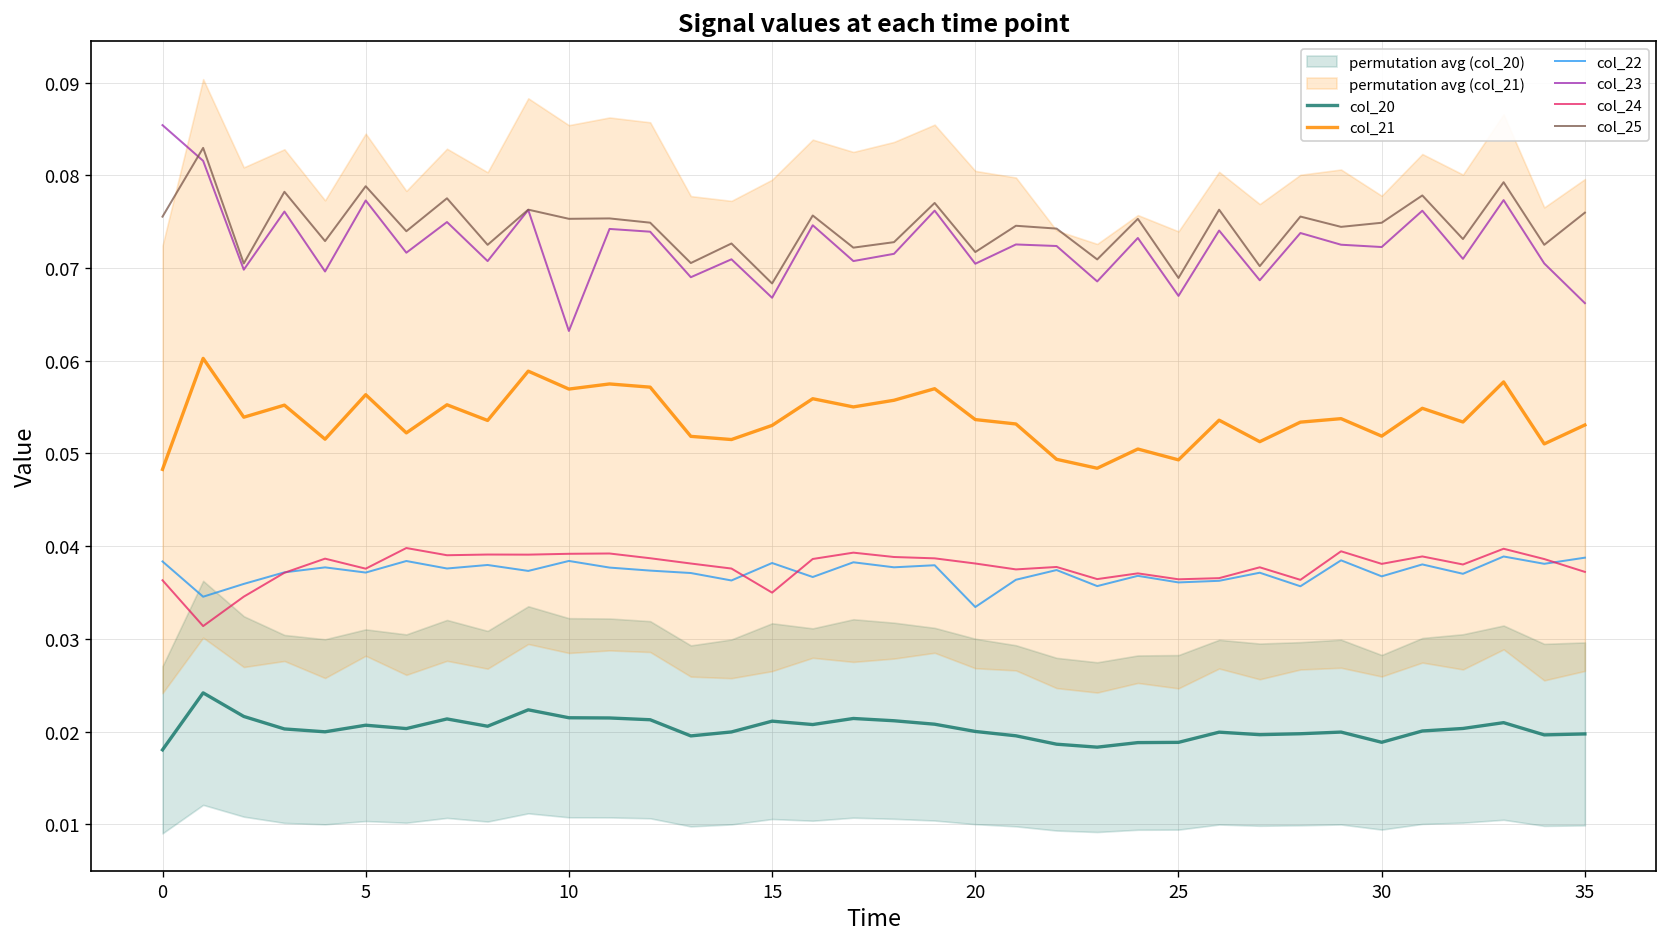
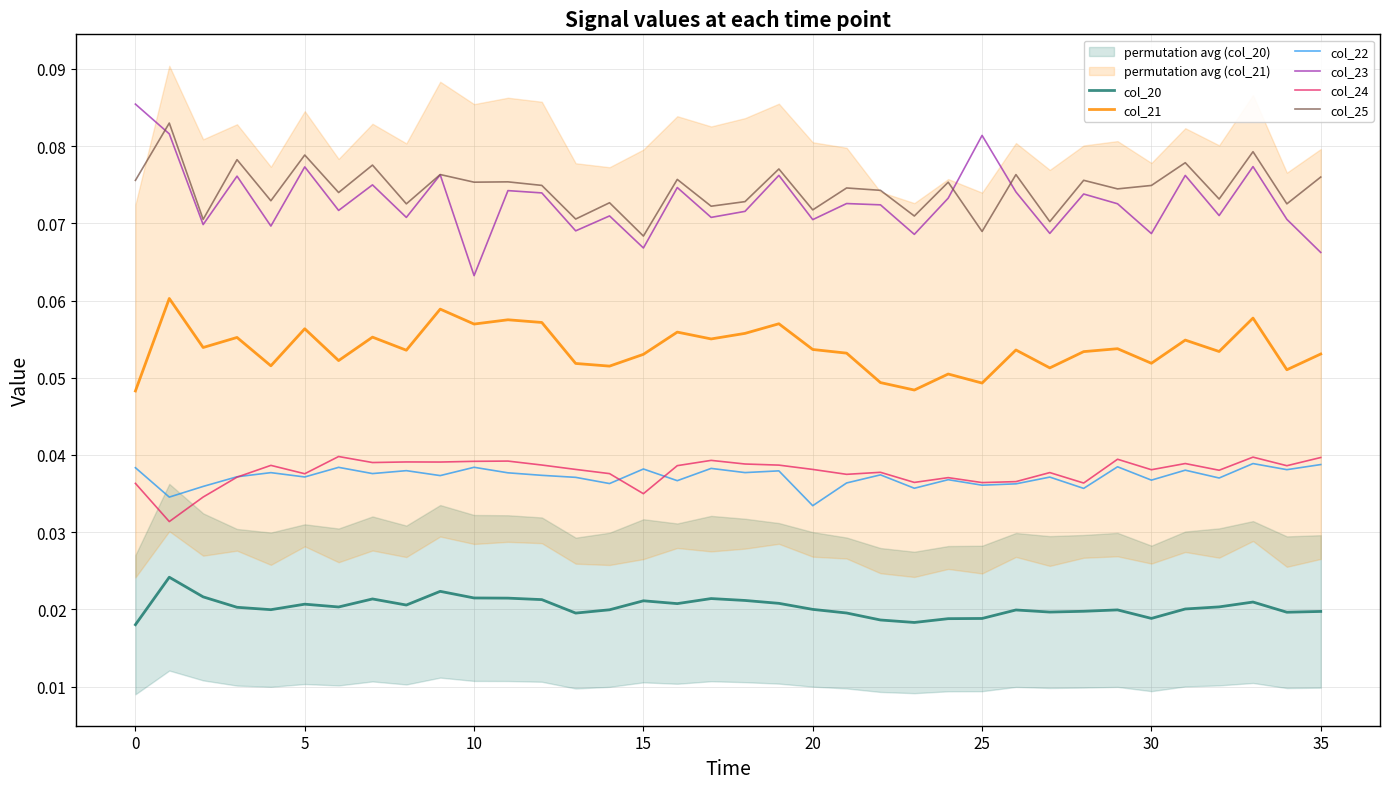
  {
    "col_22": {
      "0": 0.038,
      "5": 0.037,
      "10": 0.038,
      "15": 0.038,
      "20": 0.033,
      "25": 0.036,
      "30": 0.037,
      "35": 0.039
    },
    "col_23": {
      "0": 0.085,
      "5": 0.077,
      "10": 0.063,
      "15": 0.067,
      "20": 0.070,
-     "25": 0.067,
-     "30": 0.072,
+     "25": 0.081,
+     "30": 0.069,
      "35": 0.066
    },
    "col_24": {
      "0": 0.036,
      "5": 0.038,
      "10": 0.039,
      "15": 0.035,
      "20": 0.038,
      "25": 0.036,
      "30": 0.038,
-     "35": 0.037
+     "35": 0.040
    },
    "col_25": {
      "0": 0.076,
      "5": 0.079,
      "10": 0.075,
      "15": 0.068,
      "20": 0.072,
      "25": 0.069,
      "30": 0.075,
      "35": 0.076
    }
  }
